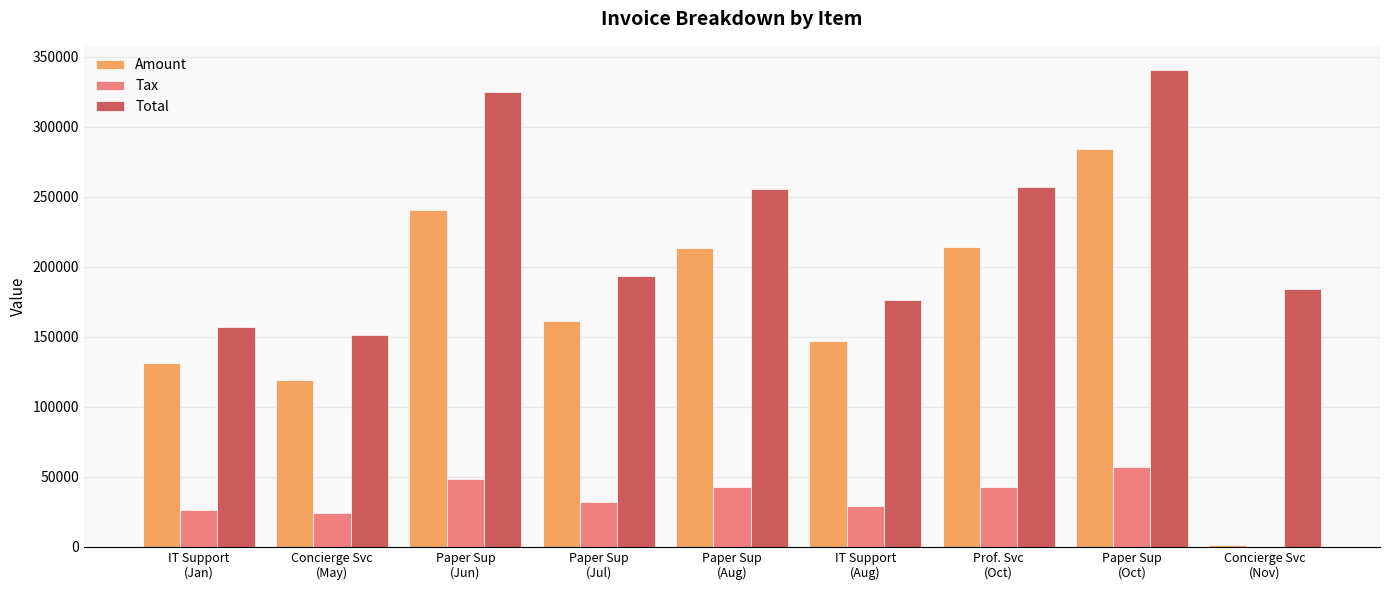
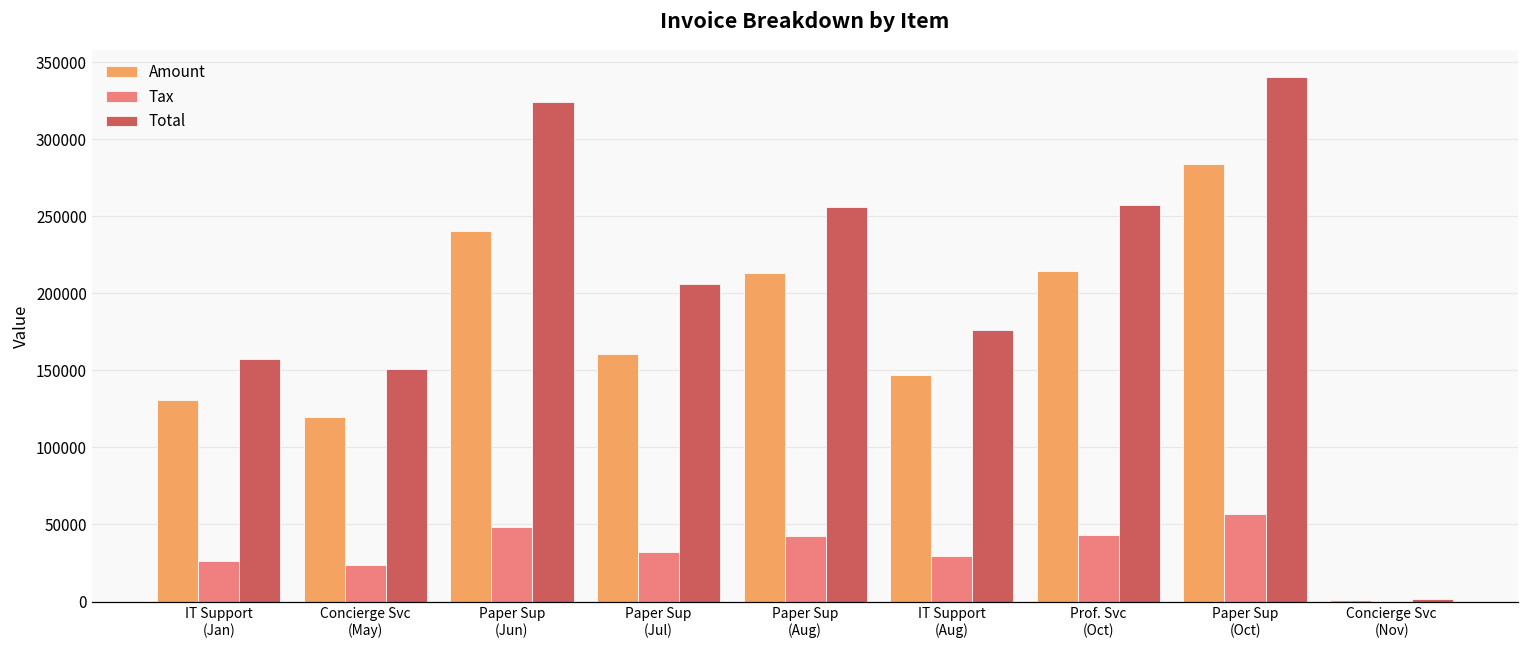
  {
    "Total": {
      "IT Support (Jan)": 157000,
      "Concierge Svc (May)": 151000,
      "Paper Sup (Jun)": 324000,
-     "Paper Sup (Jul)": 193000,
+     "Paper Sup (Jul)": 206000,
      "Paper Sup (Aug)": 256000,
      "IT Support (Aug)": 176000,
      "Prof. Svc (Oct)": 257000,
      "Paper Sup (Oct)": 341000,
-     "Concierge Svc (Nov)": 184000
+     "Concierge Svc (Nov)": 1000
    }
  }
